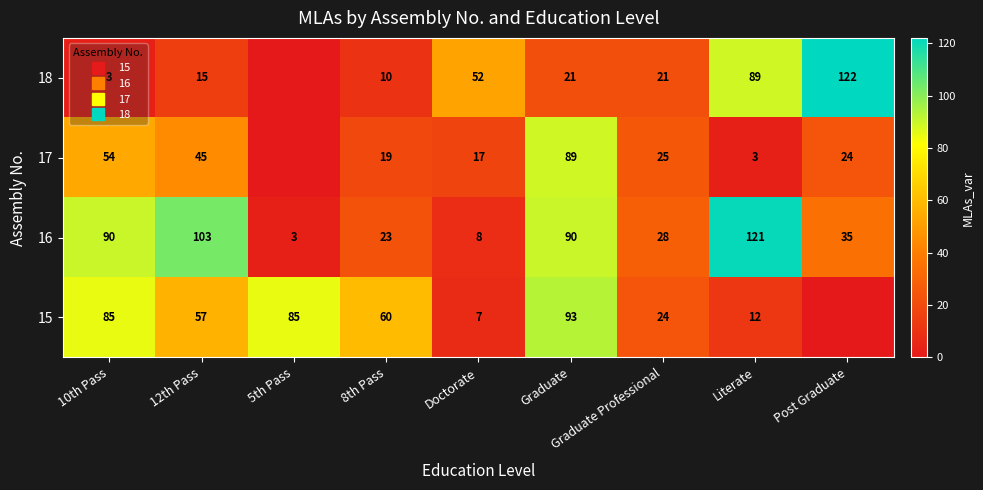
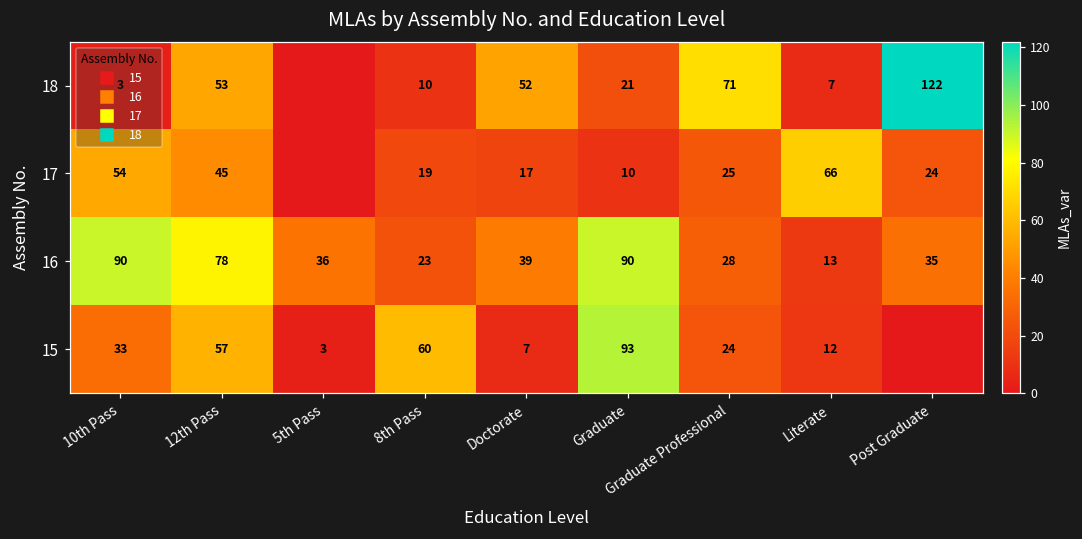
  {
    "18": {
-     "12th Pass": 15,
+     "12th Pass": 53,
      "8th Pass": 10,
      "Doctorate": 52,
      "Graduate": 21,
-     "Graduate Professional": 21,
-     "Literate": 89,
+     "Graduate Professional": 71,
+     "Literate": 7,
      "Post Graduate": 122
    },
    "17": {
      "10th Pass": 54,
      "12th Pass": 45,
      "8th Pass": 19,
      "Doctorate": 17,
-     "Graduate": 89,
+     "Graduate": 10,
      "Graduate Professional": 25,
-     "Literate": 3,
+     "Literate": 66,
      "Post Graduate": 24
    },
    "16": {
      "10th Pass": 90,
-     "12th Pass": 103,
-     "5th Pass": 3,
+     "12th Pass": 78,
+     "5th Pass": 36,
      "8th Pass": 23,
-     "Doctorate": 8,
+     "Doctorate": 39,
      "Graduate": 90,
      "Graduate Professional": 28,
-     "Literate": 121,
+     "Literate": 13,
      "Post Graduate": 35
    },
    "15": {
-     "10th Pass": 85,
+     "10th Pass": 33,
      "12th Pass": 57,
-     "5th Pass": 85,
+     "5th Pass": 3,
      "8th Pass": 60,
      "Doctorate": 7,
      "Graduate": 93,
      "Graduate Professional": 24,
      "Literate": 12
    }
  }
